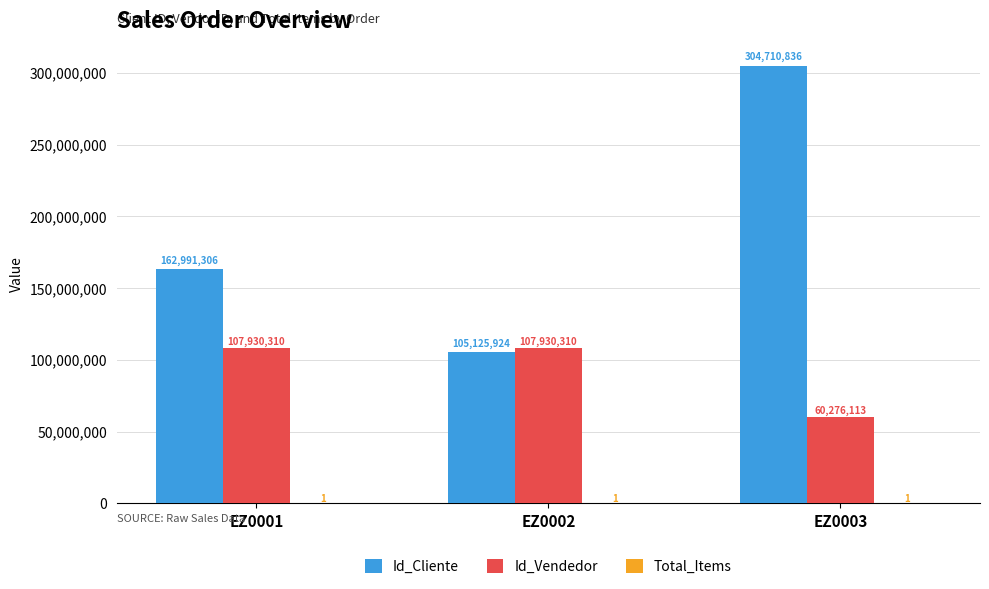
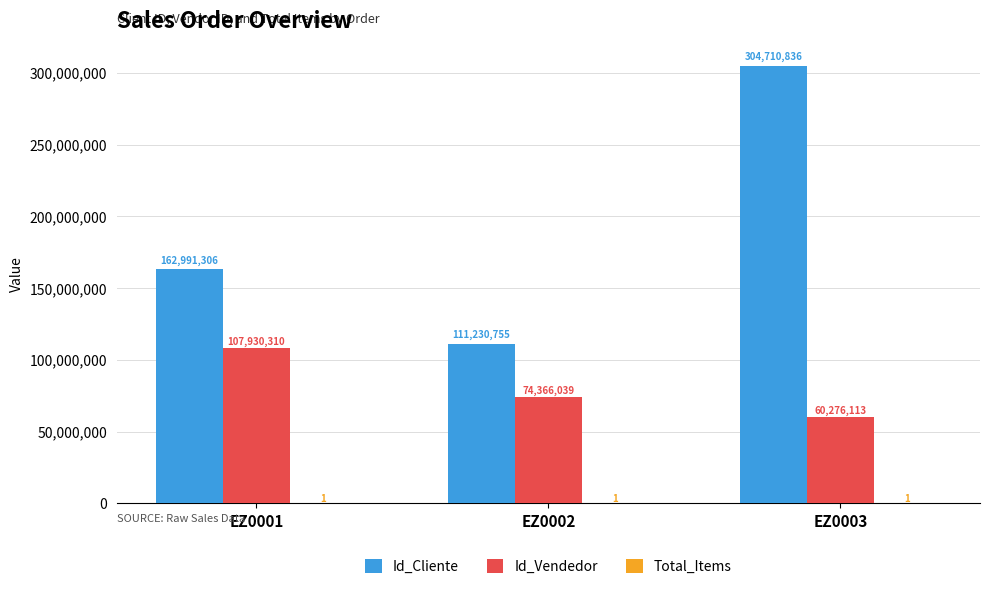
  {
    "Id_Cliente": {
      "EZ0001": "162,991,306",
-     "EZ0002": "105,125,924",
+     "EZ0002": "111,230,755",
      "EZ0003": "304,710,836"
    },
    "Id_Vendedor": {
      "EZ0001": "107,930,310",
-     "EZ0002": "107,930,310",
+     "EZ0002": "74,366,039",
      "EZ0003": "60,276,113"
    },
    "Total_Items": {
      "EZ0001": "1",
      "EZ0002": "1",
      "EZ0003": "1"
    }
  }
